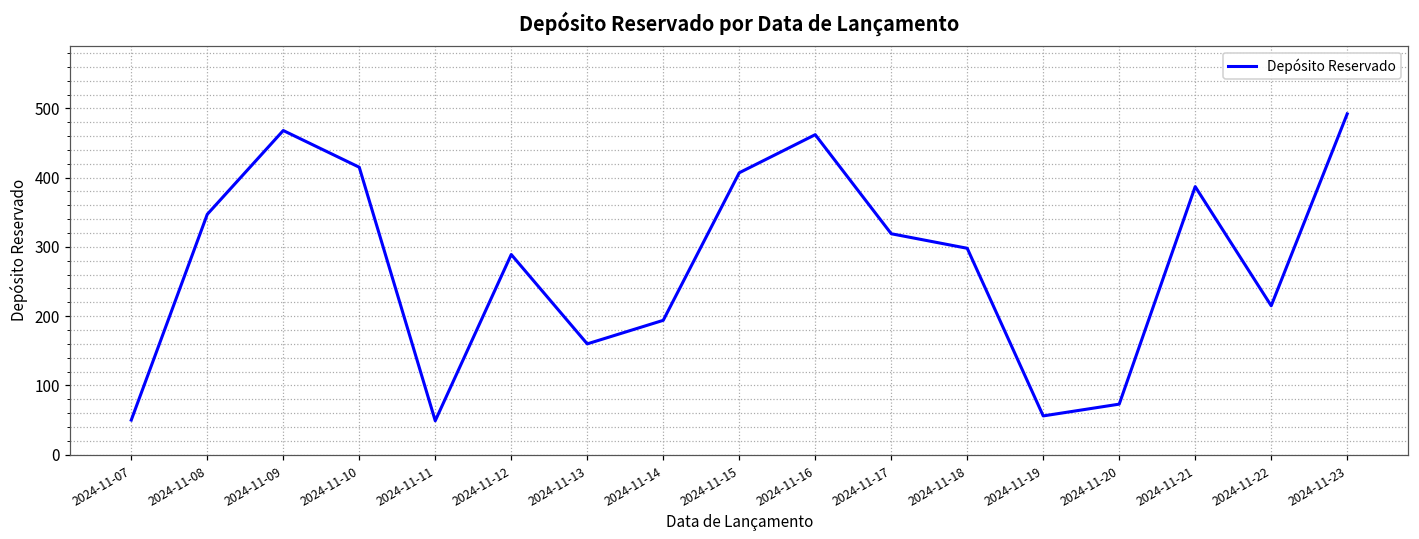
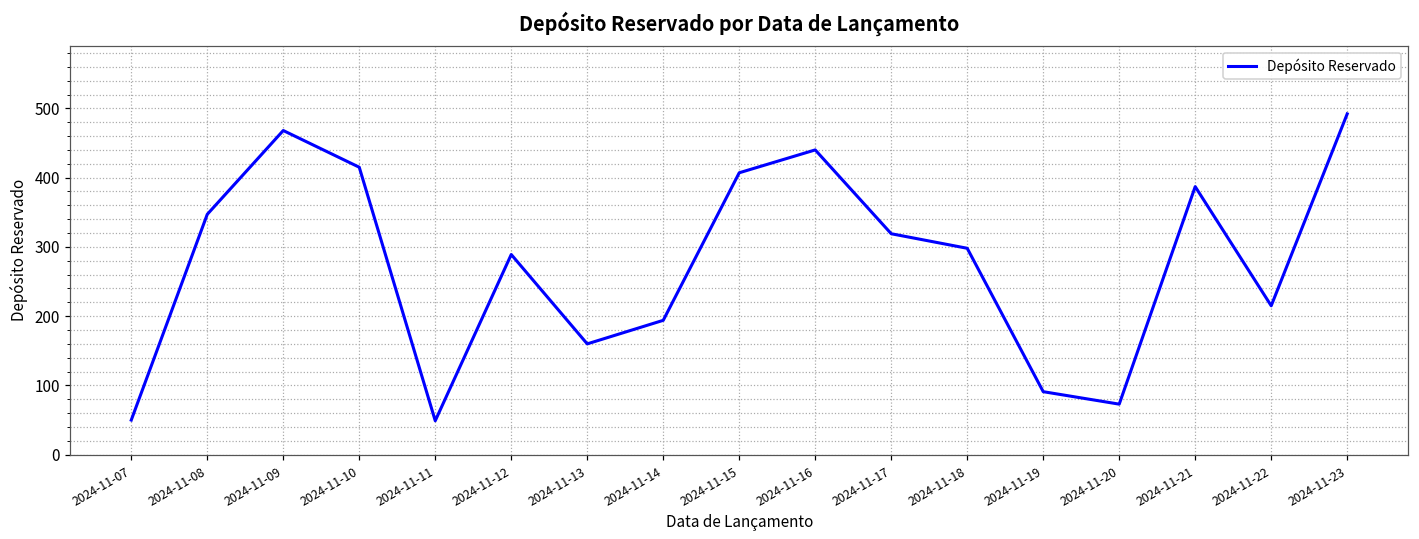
  {
    "2024-11-07": 50,
    "2024-11-08": 350,
    "2024-11-09": 470,
    "2024-11-10": 420,
    "2024-11-11": 50,
    "2024-11-12": 290,
    "2024-11-13": 160,
    "2024-11-14": 190,
    "2024-11-15": 410,
-   "2024-11-16": 460,
+   "2024-11-16": 440,
    "2024-11-17": 320,
    "2024-11-18": 300,
-   "2024-11-19": 60,
+   "2024-11-19": 90,
    "2024-11-20": 70,
    "2024-11-21": 390,
    "2024-11-22": 220,
    "2024-11-23": 490
  }
